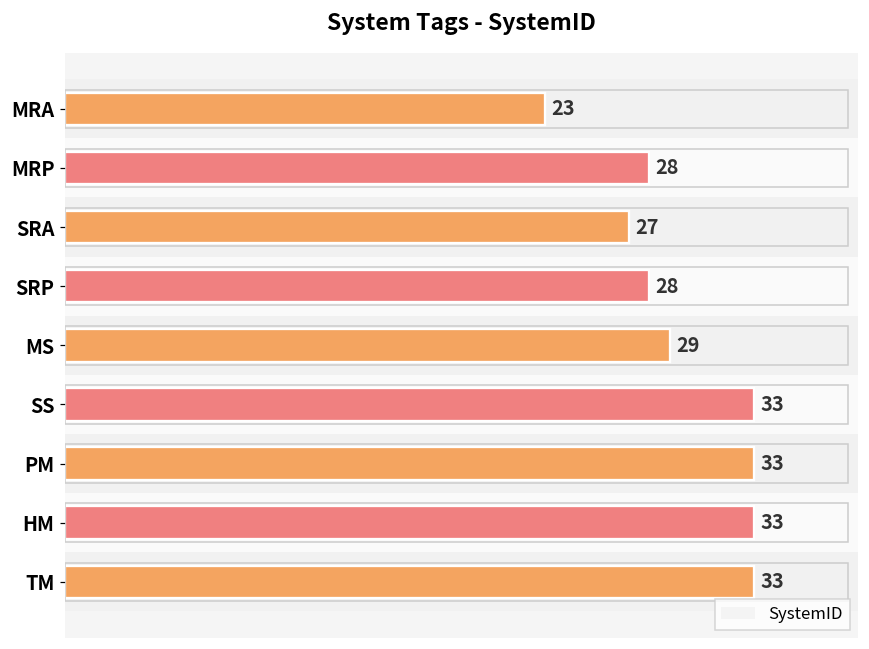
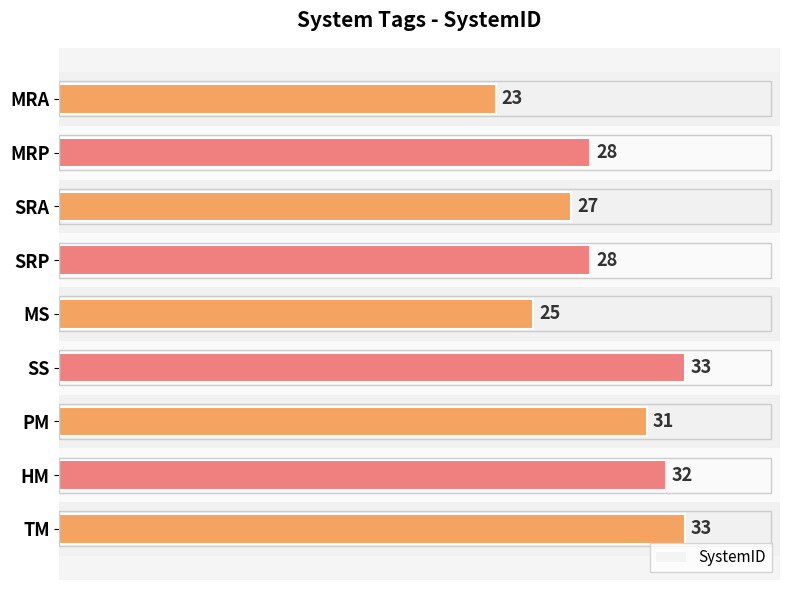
  {
    "MRA": 23,
    "MRP": 28,
    "SRA": 27,
    "SRP": 28,
-   "MS": 29,
+   "MS": 25,
    "SS": 33,
-   "PM": 33,
-   "HM": 33,
+   "PM": 31,
+   "HM": 32,
    "TM": 33
  }
